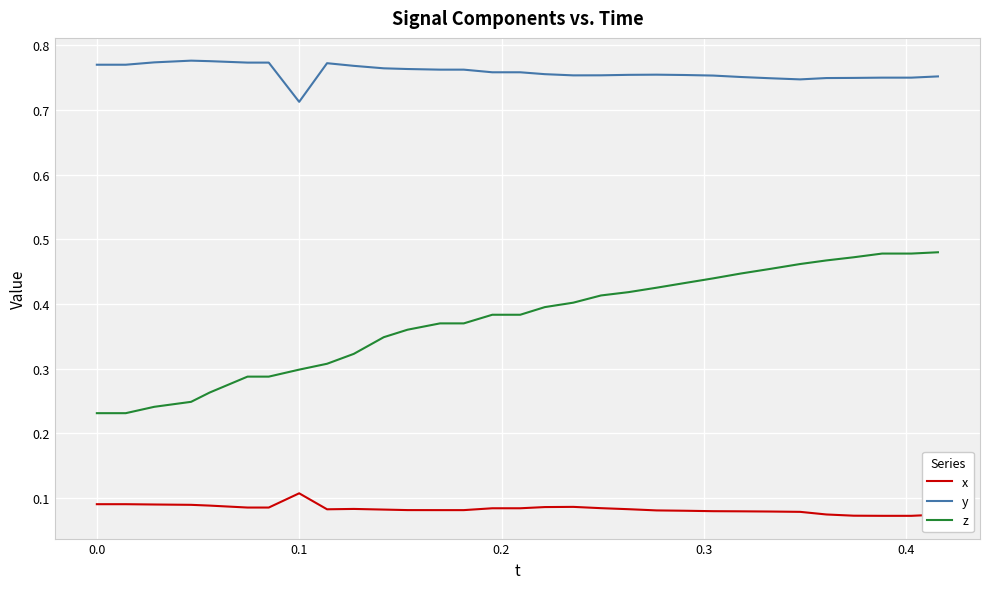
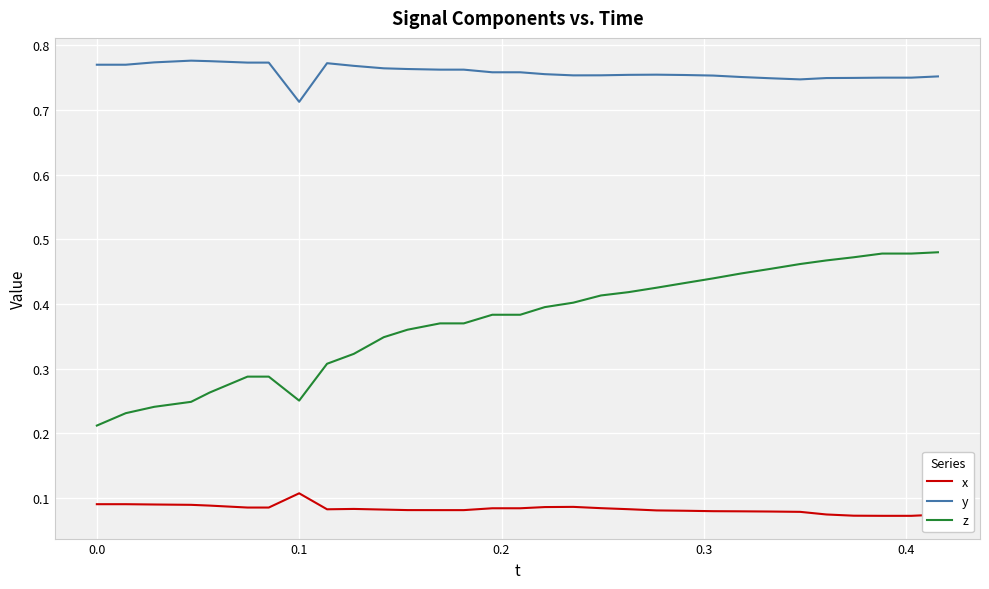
  {
    "x": {
      "0.0": 0.09,
      "0.1": 0.11
    },
    "y": {
      "0.0": 0.77,
      "0.1": 0.71
    },
    "z": {
-     "0.0": 0.23,
-     "0.1": 0.30
+     "0.0": 0.21,
+     "0.1": 0.25
    }
  }
